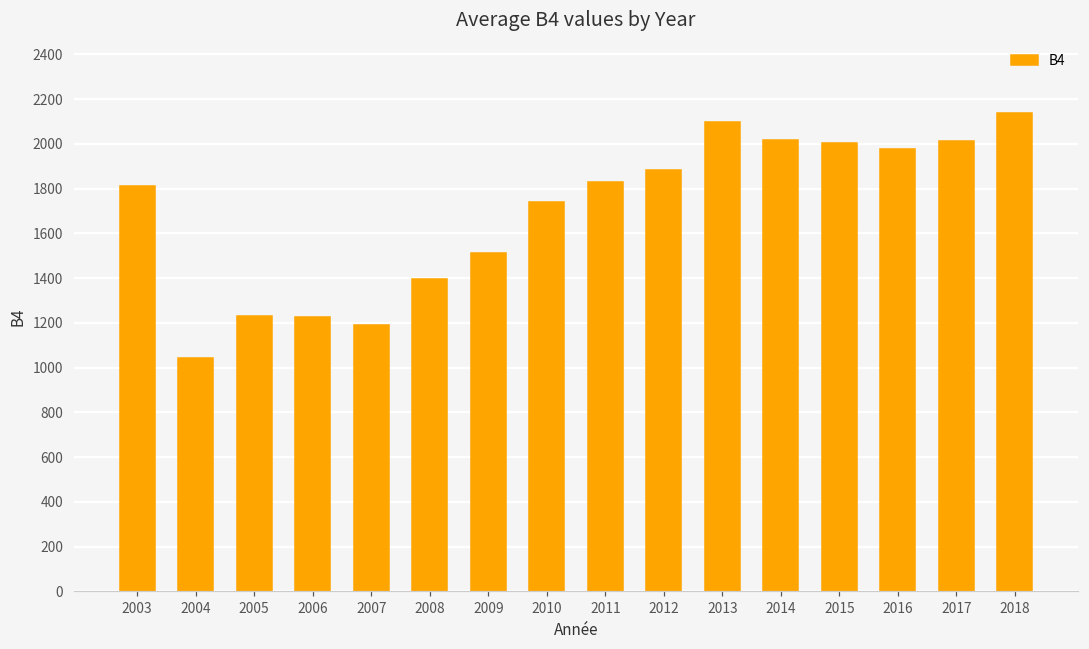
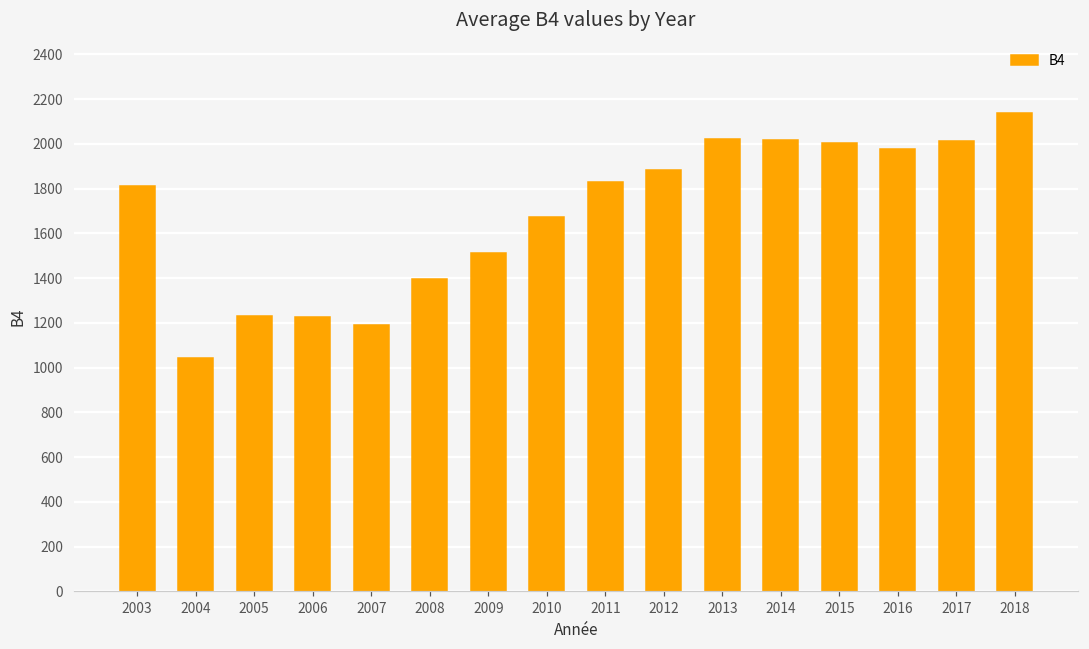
  {
    "2003": 1810,
    "2004": 1040,
    "2005": 1230,
    "2006": 1230,
    "2007": 1190,
    "2008": 1400,
    "2009": 1510,
-   "2010": 1740,
+   "2010": 1670,
    "2011": 1830,
    "2012": 1880,
-   "2013": 2100,
+   "2013": 2020,
    "2014": 2020,
    "2015": 2000,
    "2016": 1980,
    "2017": 2010,
    "2018": 2140
  }
